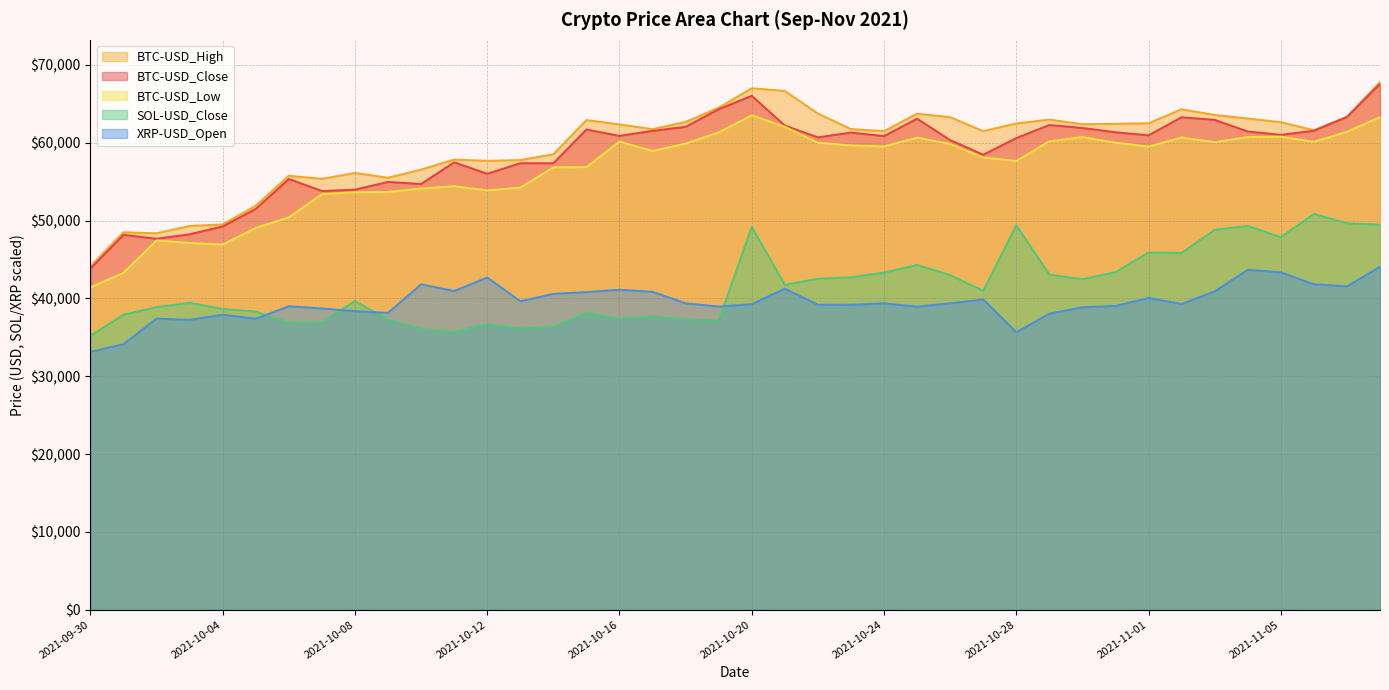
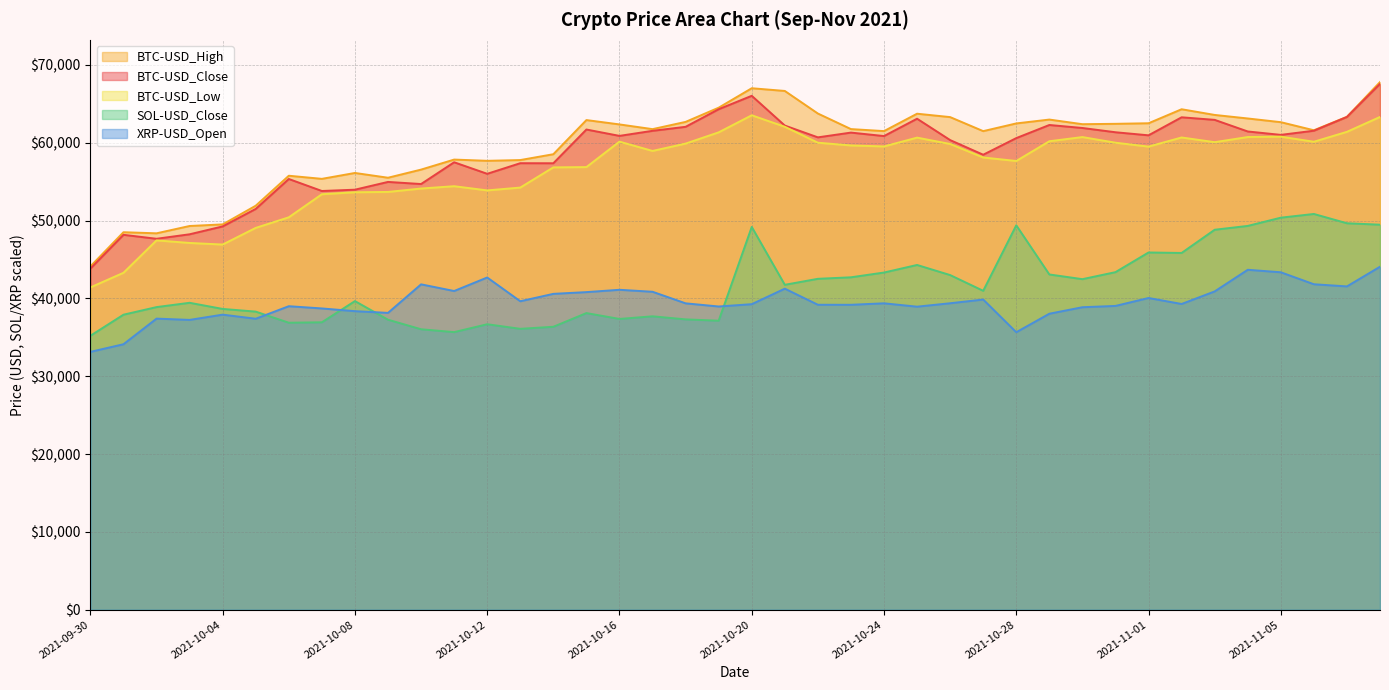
  {
    "BTC-USD_Close": {
      "2021-10-12": "$56,000",
      "2021-10-16": "$61,000",
      "2021-10-20": "$66,000",
      "2021-10-24": "$61,000",
      "2021-10-28": "$61,000",
      "2021-11-01": "$61,000"
    },
    "SOL-USD_Close": {
      "2021-09-30": "$35,000",
      "2021-10-04": "$39,000",
      "2021-10-08": "$40,000",
      "2021-10-12": "$37,000",
      "2021-10-16": "$37,000",
      "2021-10-20": "$49,000",
      "2021-10-24": "$43,000",
      "2021-10-28": "$49,000",
      "2021-11-01": "$46,000",
-     "2021-11-05": "$48,000"
+     "2021-11-05": "$50,000"
    },
    "XRP-USD_Open": {
      "2021-09-30": "$33,000",
      "2021-10-04": "$38,000",
      "2021-10-08": "$38,000",
      "2021-10-12": "$43,000",
      "2021-10-16": "$41,000",
      "2021-10-20": "$39,000",
      "2021-10-24": "$39,000",
      "2021-10-28": "$36,000",
      "2021-11-01": "$40,000",
      "2021-11-05": "$43,000"
    }
  }
